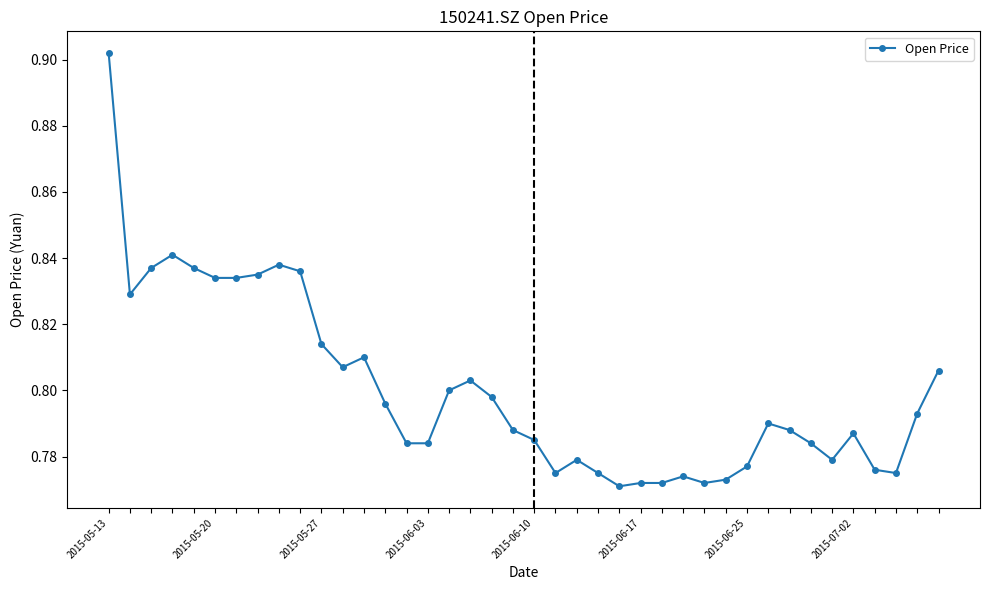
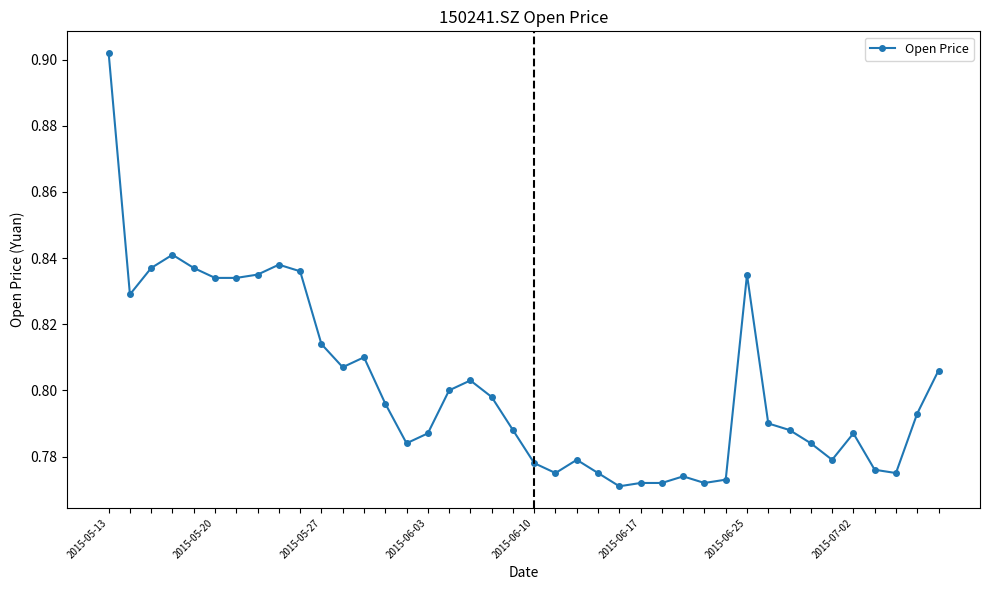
  {
    "2015-05-13": 0.902,
    "2015-05-20": 0.834,
    "2015-05-27": 0.814,
-   "2015-06-03": 0.784,
-   "2015-06-10": 0.785,
+   "2015-06-03": 0.787,
+   "2015-06-10": 0.778,
    "2015-06-17": 0.772,
-   "2015-06-25": 0.777,
+   "2015-06-25": 0.835,
    "2015-07-02": 0.787
  }
